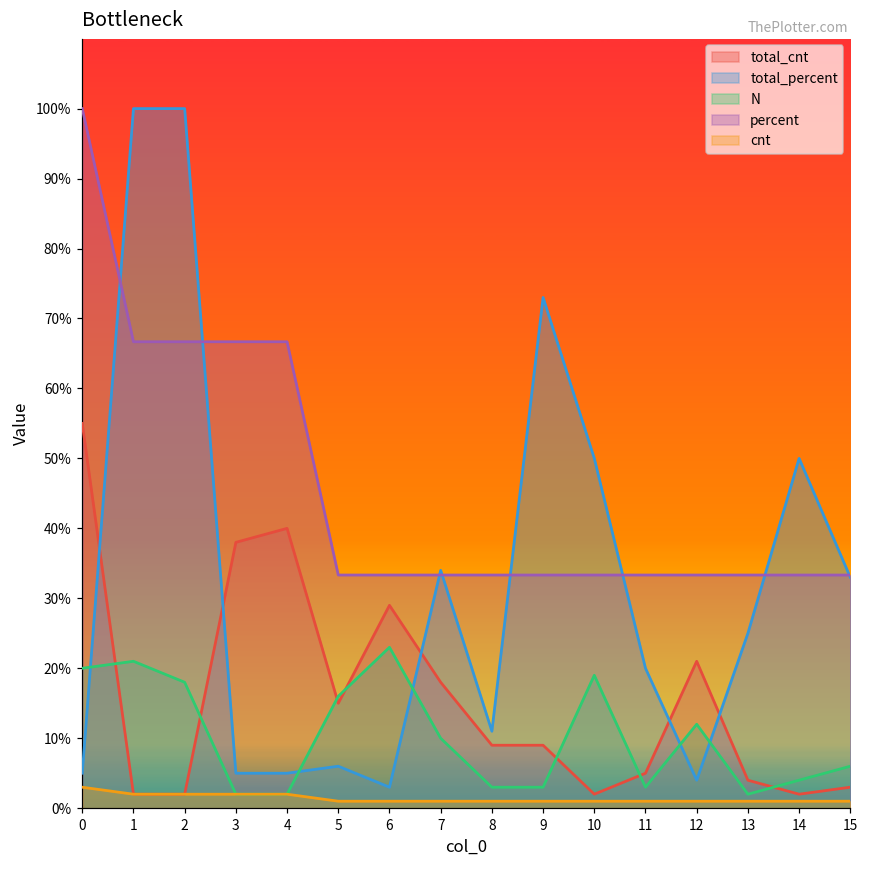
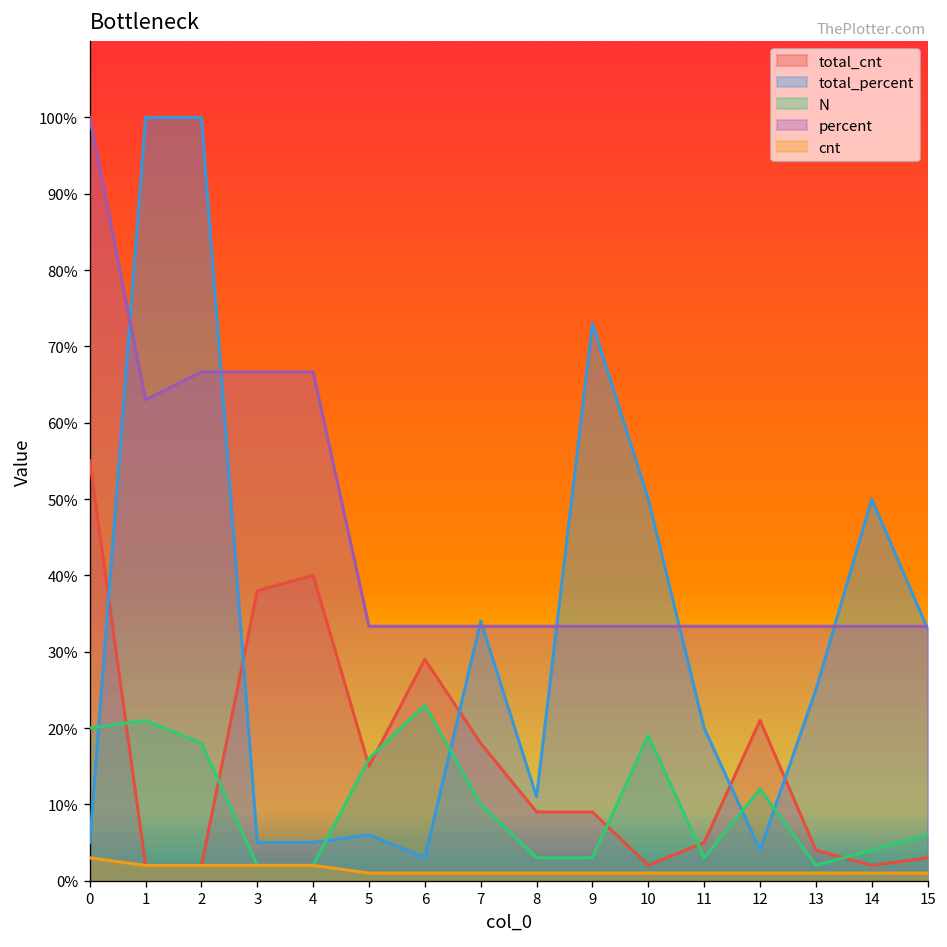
  {
    "total_percent": {
      "0": "5%",
      "1": "100%",
      "2": "100%",
      "3": "5%",
      "4": "5%",
      "5": "6%",
      "6": "3%",
      "7": "34%",
      "8": "11%",
      "9": "73%",
      "10": "50%",
      "11": "20%",
      "12": "4%",
      "13": "25%",
      "14": "50%"
    },
    "N": {
      "0": "20%",
      "1": "21%",
      "2": "18%",
      "5": "16%",
      "6": "23%",
      "7": "10%",
      "8": "3%",
      "9": "3%",
      "10": "19%",
      "11": "3%",
      "12": "12%",
      "13": "2%",
      "14": "4%",
      "15": "6%"
    },
    "percent": {
      "0": "100%",
-     "1": "67%",
+     "1": "63%",
      "2": "67%",
      "3": "67%",
      "4": "67%",
      "5": "33%",
      "6": "33%",
      "7": "33%",
      "8": "33%",
      "9": "33%",
      "10": "33%",
      "11": "33%",
      "12": "33%",
      "13": "33%",
      "14": "33%"
    }
  }
